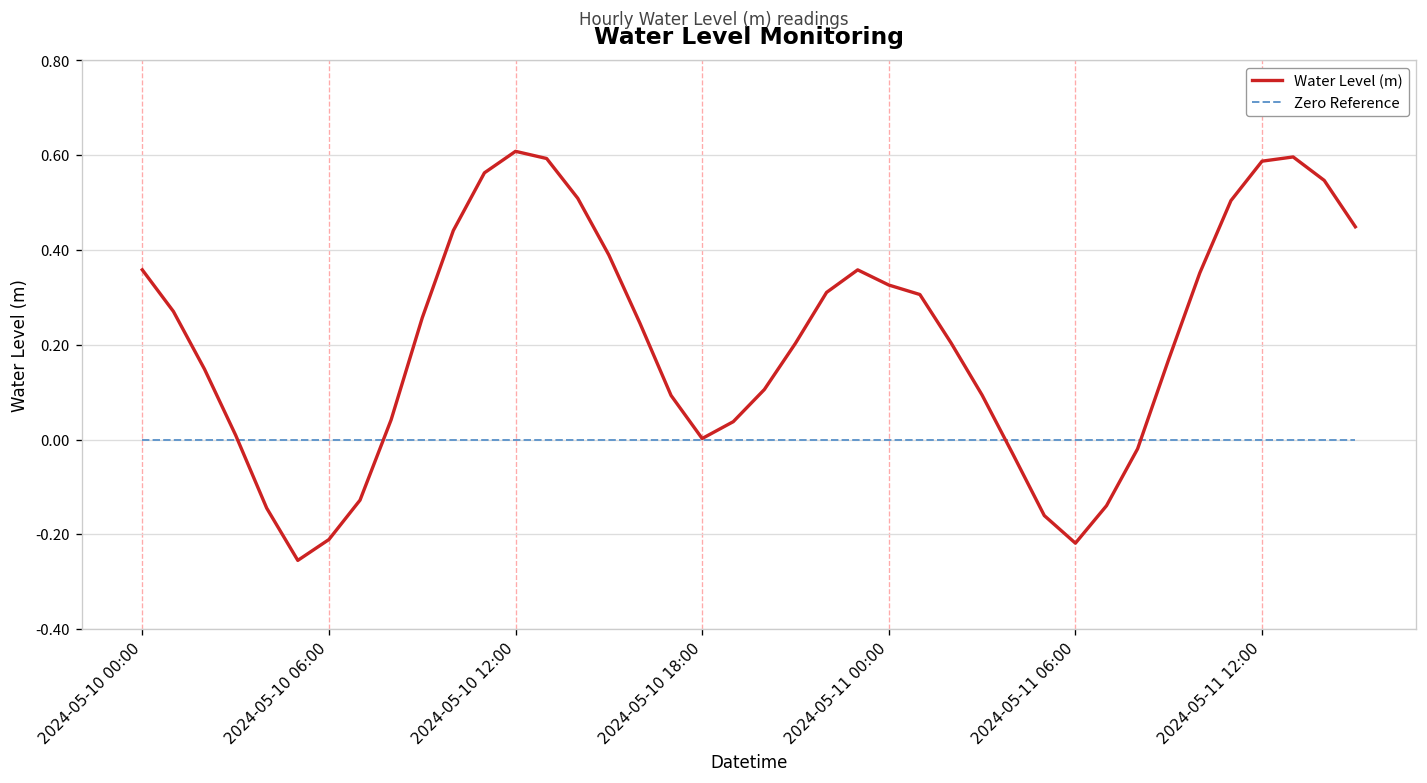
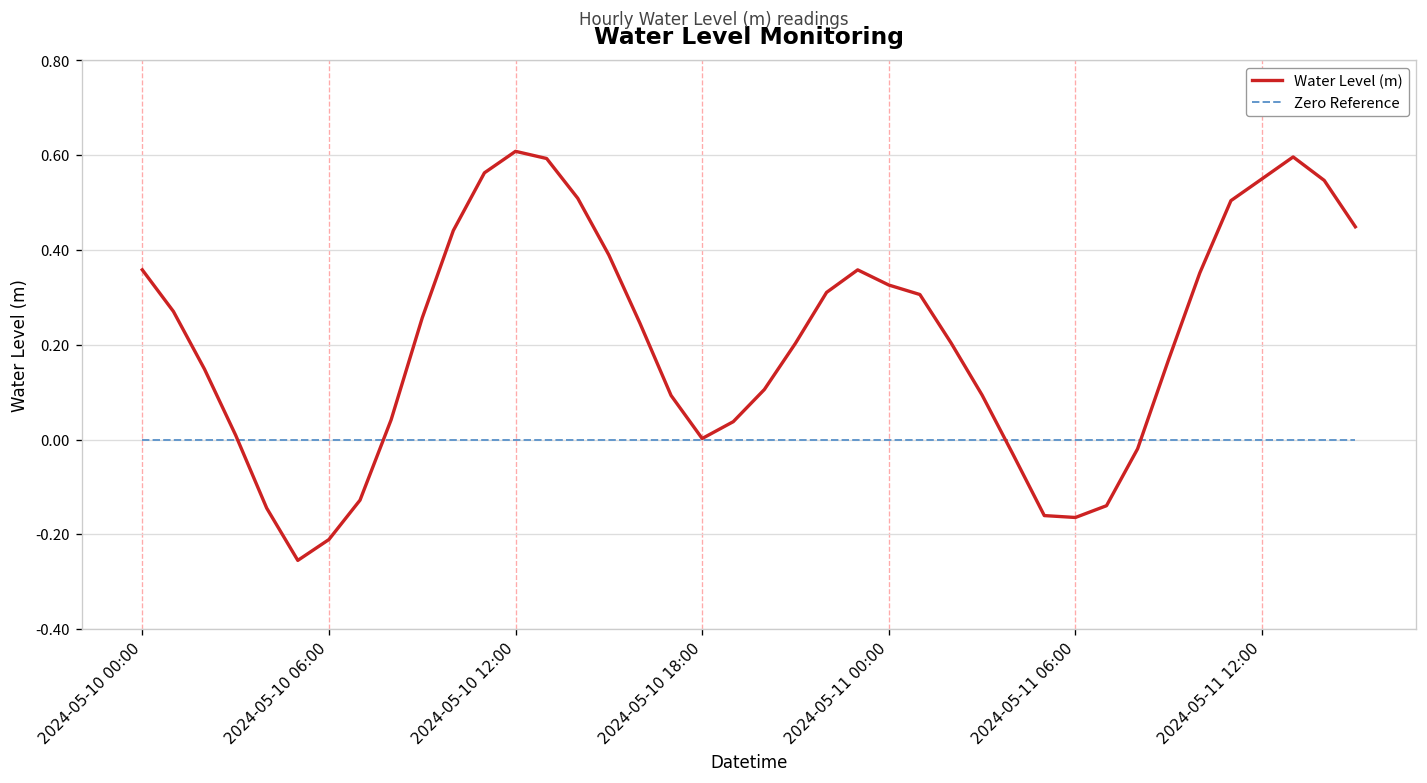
  {
    "Water Level (m)": {
      "2024-05-10 00:00": 0.36,
      "2024-05-10 06:00": -0.21,
      "2024-05-10 12:00": 0.61,
      "2024-05-11 00:00": 0.33,
-     "2024-05-11 06:00": -0.22,
-     "2024-05-11 12:00": 0.59
+     "2024-05-11 06:00": -0.16,
+     "2024-05-11 12:00": 0.55
    },
    "Zero Reference": {
      "2024-05-10 00:00": 0.00,
      "2024-05-10 06:00": 0.00,
      "2024-05-10 12:00": 0.00,
      "2024-05-11 00:00": 0.00,
      "2024-05-11 06:00": 0.00,
      "2024-05-11 12:00": 0.00
    }
  }
